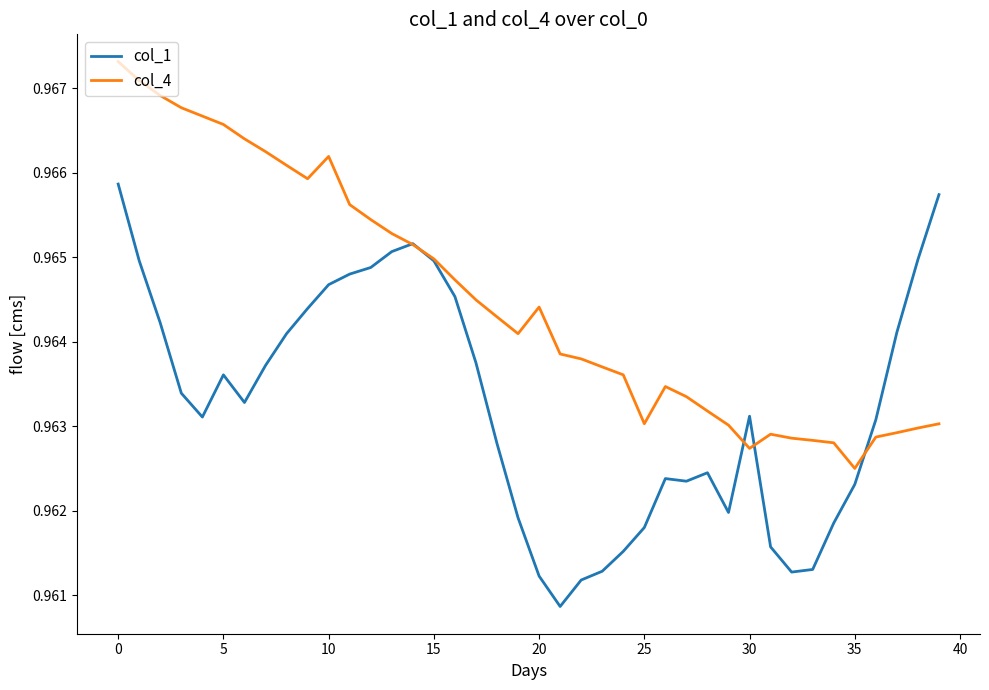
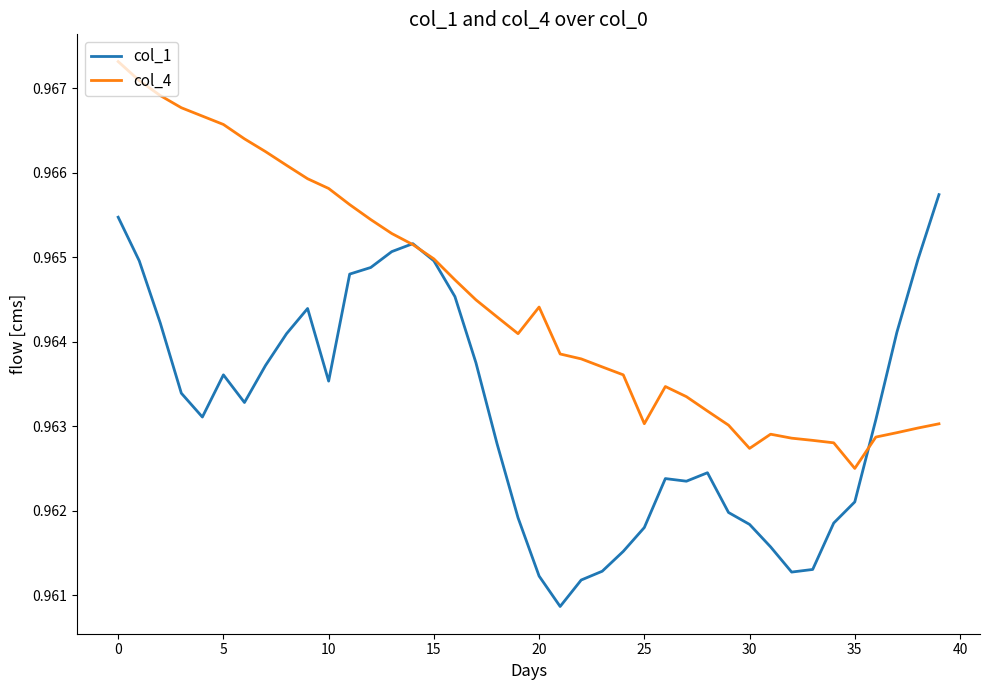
  {
    "col_1": {
-     "0": 0.9659,
+     "0": 0.9655,
      "5": 0.9636,
-     "10": 0.9647,
+     "10": 0.9635,
      "20": 0.9612,
      "25": 0.9618,
-     "30": 0.9631,
-     "35": 0.9623
+     "30": 0.9618,
+     "35": 0.9621
    },
    "col_4": {
      "5": 0.9666,
-     "10": 0.9662,
+     "10": 0.9658,
      "20": 0.9644,
      "25": 0.9630,
      "30": 0.9627,
      "35": 0.9625
    }
  }
